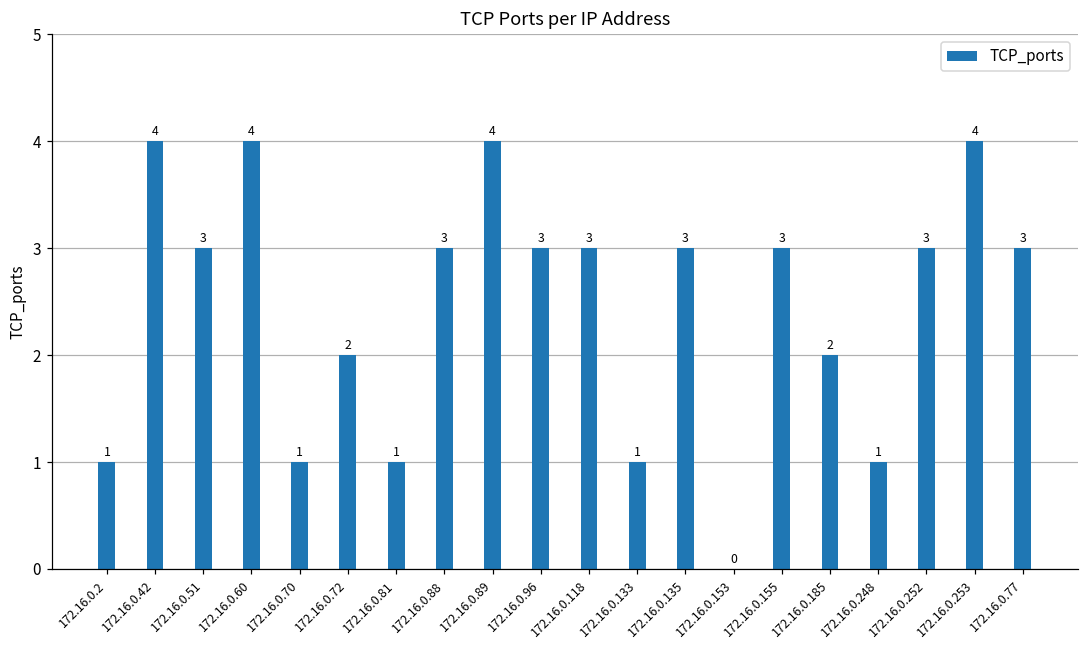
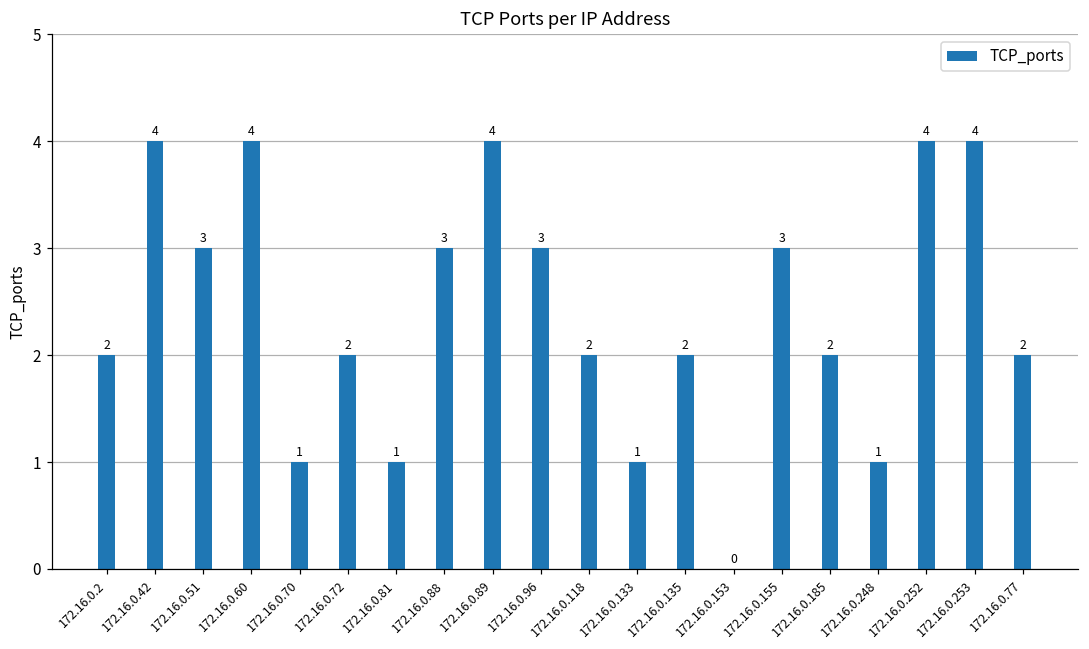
  {
-   "172.16.0.2": 1,
+   "172.16.0.2": 2,
    "172.16.0.42": 4,
    "172.16.0.51": 3,
    "172.16.0.60": 4,
    "172.16.0.70": 1,
    "172.16.0.72": 2,
    "172.16.0.81": 1,
    "172.16.0.88": 3,
    "172.16.0.89": 4,
    "172.16.0.96": 3,
-   "172.16.0.118": 3,
+   "172.16.0.118": 2,
    "172.16.0.133": 1,
-   "172.16.0.135": 3,
+   "172.16.0.135": 2,
    "172.16.0.153": 0,
    "172.16.0.155": 3,
    "172.16.0.185": 2,
    "172.16.0.248": 1,
-   "172.16.0.252": 3,
+   "172.16.0.252": 4,
    "172.16.0.253": 4,
-   "172.16.0.77": 3
+   "172.16.0.77": 2
  }
